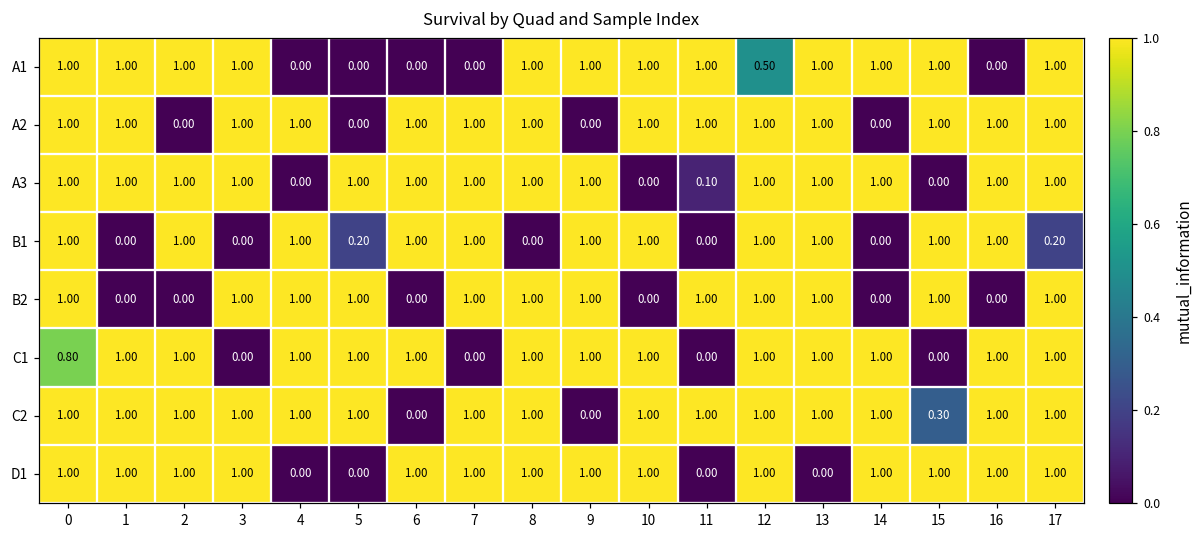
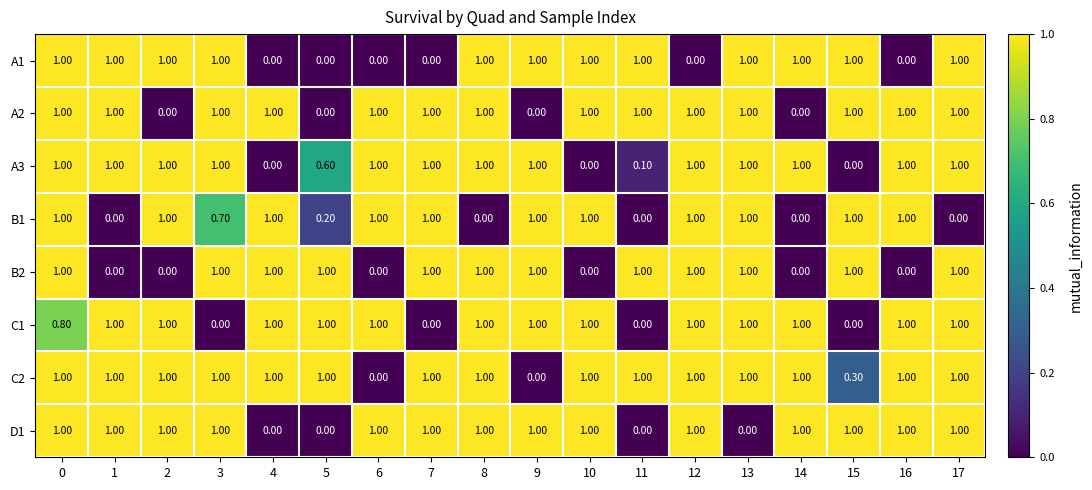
  {
    "A1": {
      "0": 1.00,
      "1": 1.00,
      "2": 1.00,
      "3": 1.00,
      "4": 0.00,
      "5": 0.00,
      "6": 0.00,
      "7": 0.00,
      "8": 1.00,
      "9": 1.00,
      "10": 1.00,
      "11": 1.00,
-     "12": 0.50,
+     "12": 0.00,
      "13": 1.00,
      "14": 1.00,
      "15": 1.00,
      "16": 0.00,
      "17": 1.00
    },
    "A2": {
      "0": 1.00,
      "1": 1.00,
      "2": 0.00,
      "3": 1.00,
      "4": 1.00,
      "5": 0.00,
      "6": 1.00,
      "7": 1.00,
      "8": 1.00,
      "9": 0.00,
      "10": 1.00,
      "11": 1.00,
      "12": 1.00,
      "13": 1.00,
      "14": 0.00,
      "15": 1.00,
      "16": 1.00,
      "17": 1.00
    },
    "A3": {
      "0": 1.00,
      "1": 1.00,
      "2": 1.00,
      "3": 1.00,
      "4": 0.00,
-     "5": 1.00,
+     "5": 0.60,
      "6": 1.00,
      "7": 1.00,
      "8": 1.00,
      "9": 1.00,
      "10": 0.00,
      "11": 0.10,
      "12": 1.00,
      "13": 1.00,
      "14": 1.00,
      "15": 0.00,
      "16": 1.00,
      "17": 1.00
    },
    "B1": {
      "0": 1.00,
      "1": 0.00,
      "2": 1.00,
-     "3": 0.00,
+     "3": 0.70,
      "4": 1.00,
      "5": 0.20,
      "6": 1.00,
      "7": 1.00,
      "8": 0.00,
      "9": 1.00,
      "10": 1.00,
      "11": 0.00,
      "12": 1.00,
      "13": 1.00,
      "14": 0.00,
      "15": 1.00,
      "16": 1.00,
-     "17": 0.20
+     "17": 0.00
    },
    "B2": {
      "0": 1.00,
      "1": 0.00,
      "2": 0.00,
      "3": 1.00,
      "4": 1.00,
      "5": 1.00,
      "6": 0.00,
      "7": 1.00,
      "8": 1.00,
      "9": 1.00,
      "10": 0.00,
      "11": 1.00,
      "12": 1.00,
      "13": 1.00,
      "14": 0.00,
      "15": 1.00,
      "16": 0.00,
      "17": 1.00
    },
    "C1": {
      "0": 0.80,
      "1": 1.00,
      "2": 1.00,
      "3": 0.00,
      "4": 1.00,
      "5": 1.00,
      "6": 1.00,
      "7": 0.00,
      "8": 1.00,
      "9": 1.00,
      "10": 1.00,
      "11": 0.00,
      "12": 1.00,
      "13": 1.00,
      "14": 1.00,
      "15": 0.00,
      "16": 1.00,
      "17": 1.00
    },
    "C2": {
      "0": 1.00,
      "1": 1.00,
      "2": 1.00,
      "3": 1.00,
      "4": 1.00,
      "5": 1.00,
      "6": 0.00,
      "7": 1.00,
      "8": 1.00,
      "9": 0.00,
      "10": 1.00,
      "11": 1.00,
      "12": 1.00,
      "13": 1.00,
      "14": 1.00,
      "15": 0.30,
      "16": 1.00,
      "17": 1.00
    },
    "D1": {
      "0": 1.00,
      "1": 1.00,
      "2": 1.00,
      "3": 1.00,
      "4": 0.00,
      "5": 0.00,
      "6": 1.00,
      "7": 1.00,
      "8": 1.00,
      "9": 1.00,
      "10": 1.00,
      "11": 0.00,
      "12": 1.00,
      "13": 0.00,
      "14": 1.00,
      "15": 1.00,
      "16": 1.00,
      "17": 1.00
    }
  }
